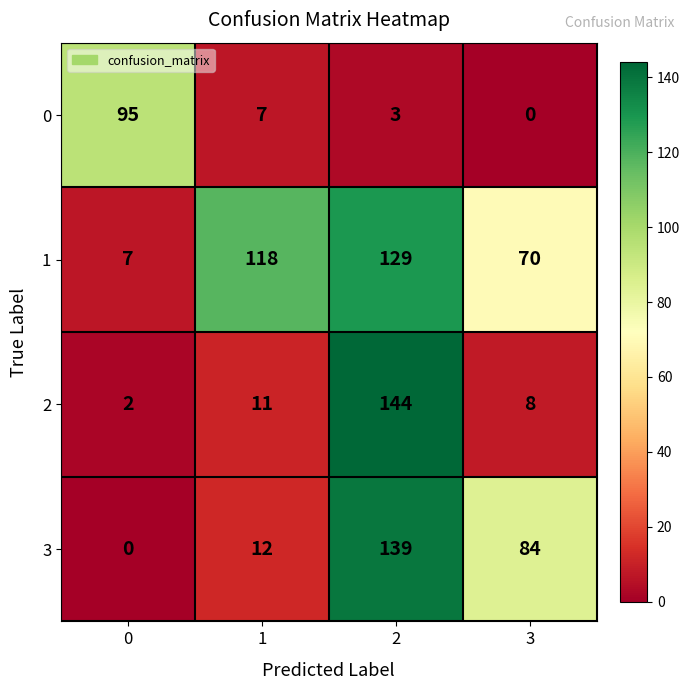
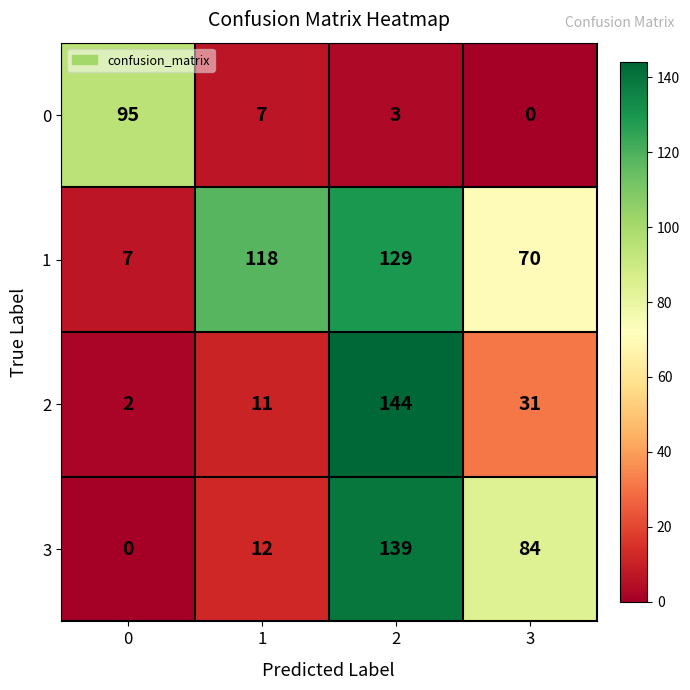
  {
    "0": {
      "0": 95,
      "1": 7,
      "2": 3,
      "3": 0
    },
    "1": {
      "0": 7,
      "1": 118,
      "2": 129,
      "3": 70
    },
    "2": {
      "0": 2,
      "1": 11,
      "2": 144,
-     "3": 8
+     "3": 31
    },
    "3": {
      "0": 0,
      "1": 12,
      "2": 139,
      "3": 84
    }
  }
